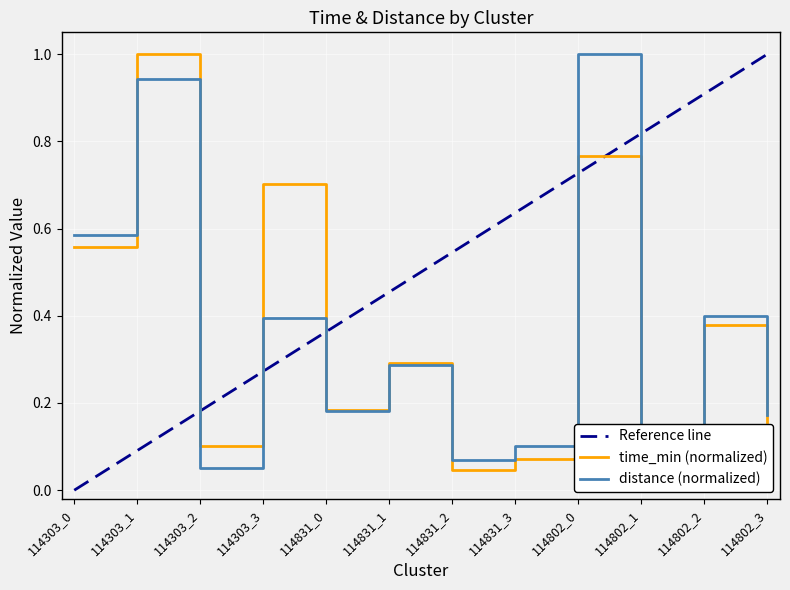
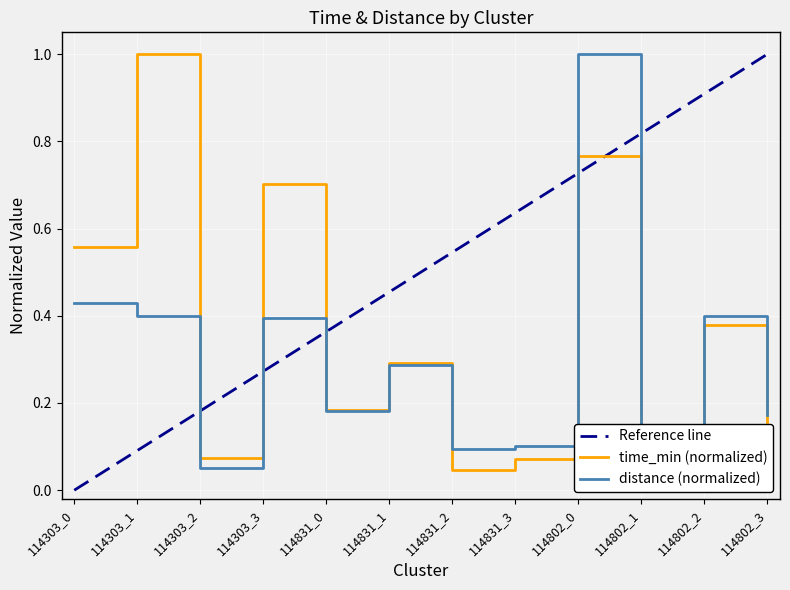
  {
    "Reference line": {
      "114303_0": 0.00,
      "114802_3": 1.00
    },
    "time_min (normalized)": {
      "114303_0": 0.56,
      "114303_1": 1.00,
-     "114303_2": 0.10,
+     "114303_2": 0.07,
      "114303_3": 0.70,
      "114831_2": 0.05,
      "114831_3": 0.07,
      "114802_0": 0.77,
      "114802_2": 0.38,
      "114802_3": 0.16
    },
    "distance (normalized)": {
-     "114303_0": 0.59,
-     "114303_1": 0.94,
+     "114303_0": 0.43,
+     "114303_1": 0.40,
      "114303_2": 0.05,
      "114303_3": 0.39,
-     "114831_2": 0.07,
+     "114831_2": 0.09,
      "114831_3": 0.10,
      "114802_0": 1.00,
      "114802_2": 0.40,
      "114802_3": 0.17
    }
  }
